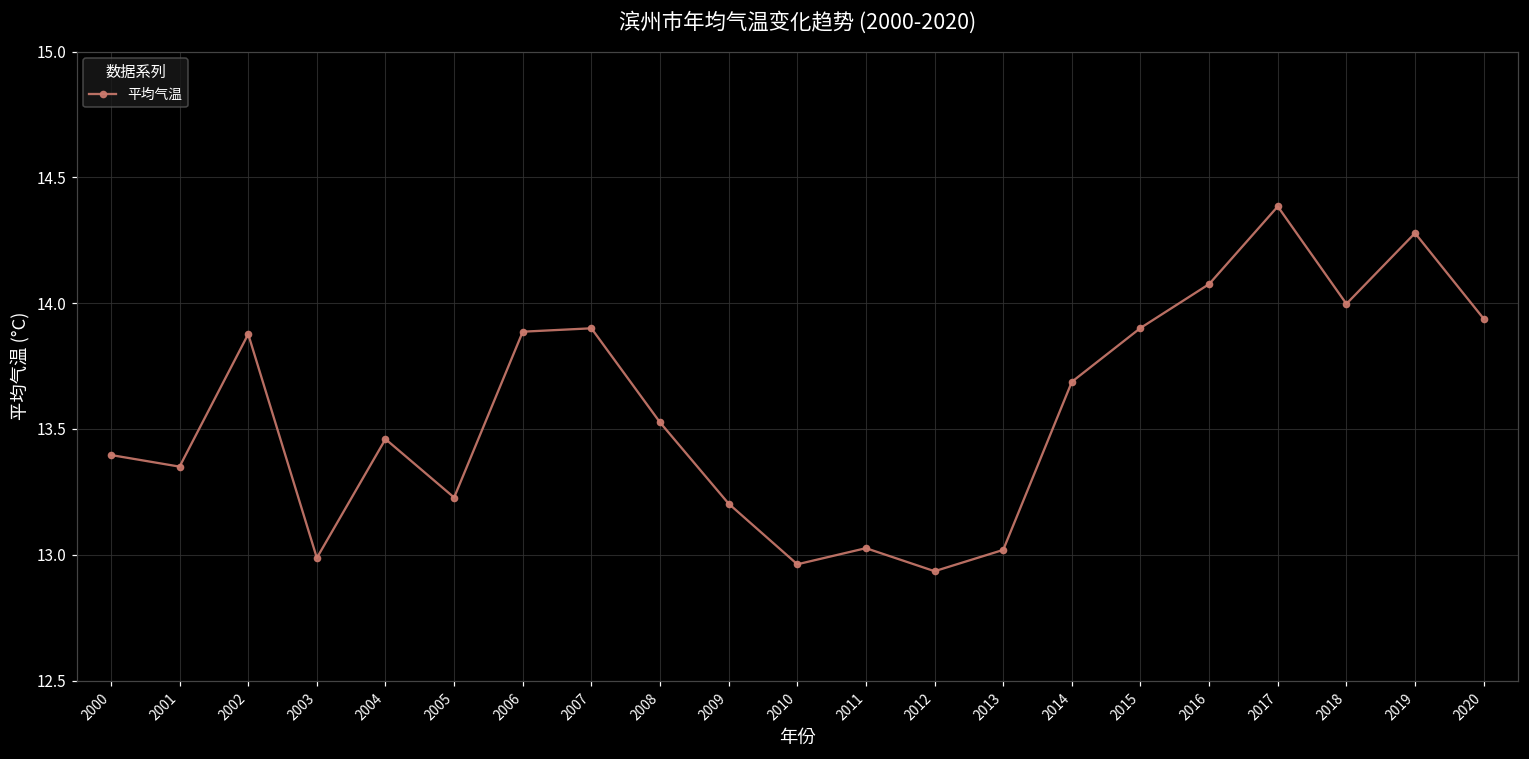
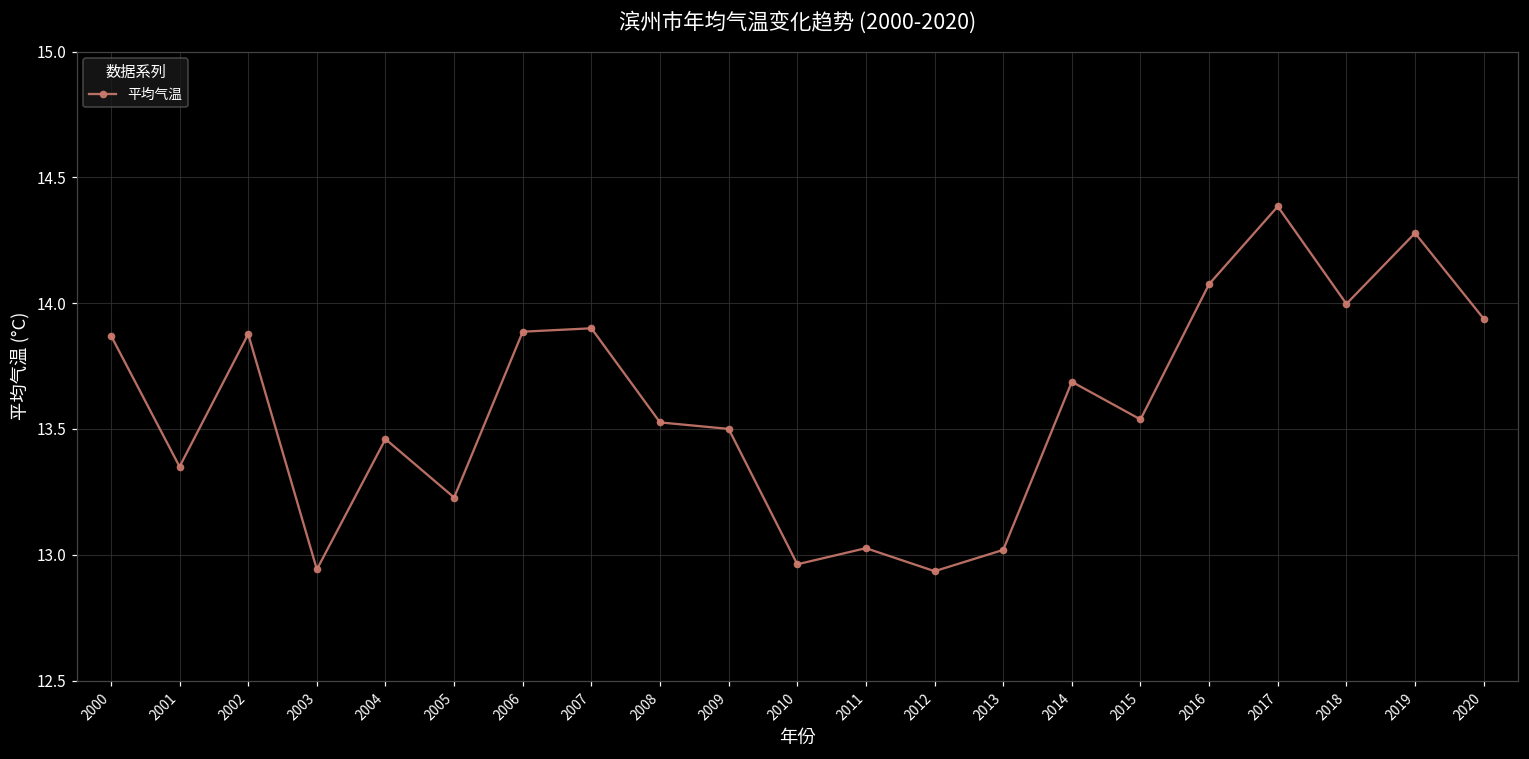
  {
-   "2000": 13.40,
+   "2000": 13.87,
    "2001": 13.35,
    "2002": 13.88,
-   "2003": 12.99,
+   "2003": 12.94,
    "2004": 13.46,
    "2005": 13.23,
    "2006": 13.89,
    "2007": 13.90,
    "2008": 13.53,
-   "2009": 13.20,
+   "2009": 13.50,
    "2010": 12.96,
    "2011": 13.03,
    "2012": 12.93,
    "2013": 13.02,
    "2014": 13.69,
-   "2015": 13.90,
+   "2015": 13.54,
    "2016": 14.08,
    "2017": 14.38,
    "2018": 14.00,
    "2019": 14.28,
    "2020": 13.94
  }
